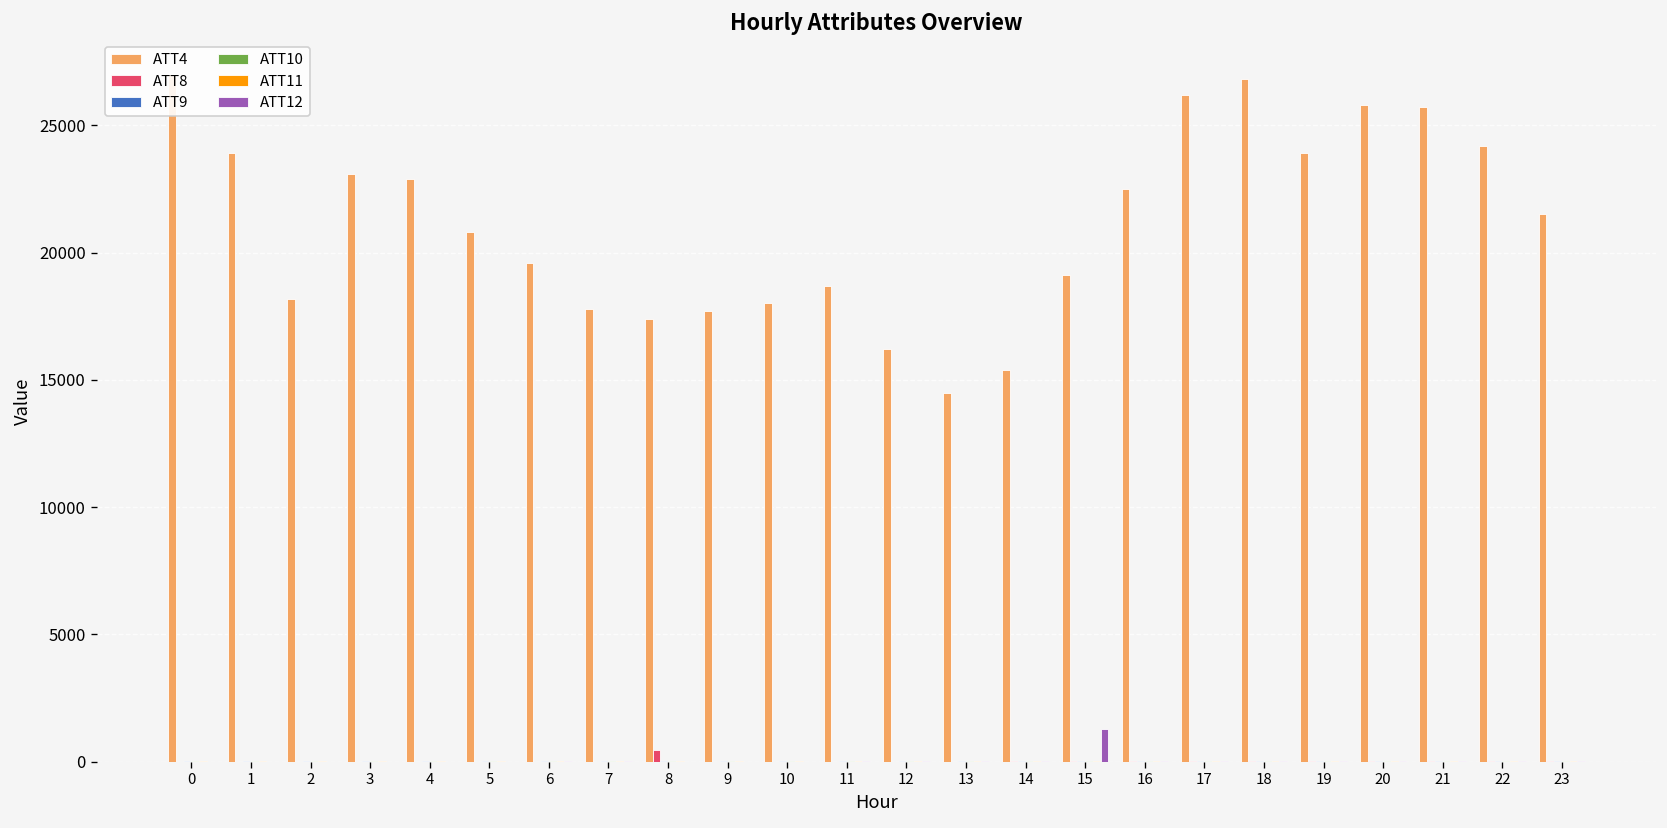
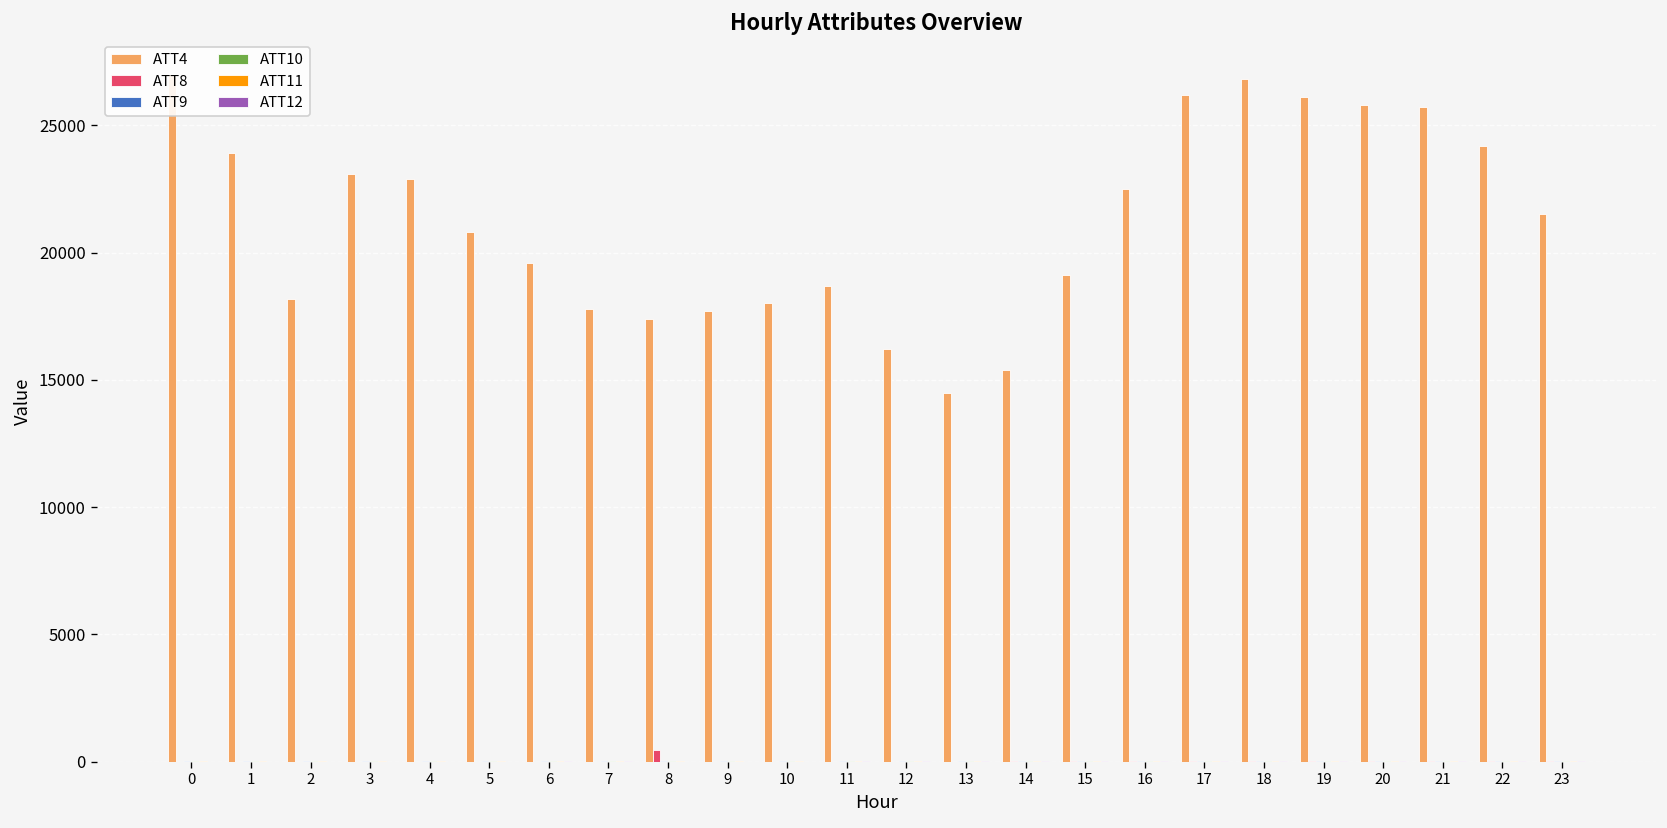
  {
    "ATT4": {
      "1": 23900,
      "2": 18200,
      "3": 23100,
      "4": 22900,
      "5": 20800,
      "6": 19600,
      "7": 17800,
      "8": 17400,
      "9": 17700,
      "10": 18000,
      "11": 18700,
      "12": 16200,
      "13": 14500,
      "14": 15400,
      "15": 19100,
      "16": 22500,
      "17": 26200,
      "18": 26800,
-     "19": 23900,
+     "19": 26100,
      "20": 25800,
      "21": 25700,
      "22": 24200,
      "23": 21500
    },
    "ATT8": {
      "8": 400
    },
    "ATT12": {
-     "15": 1300
+     "15": 0
    }
  }
